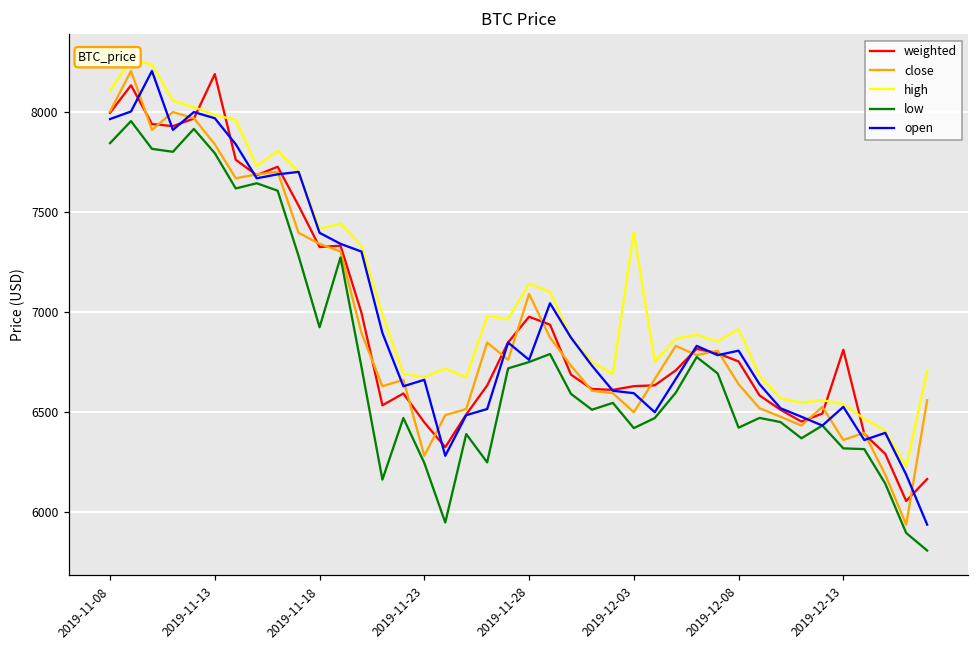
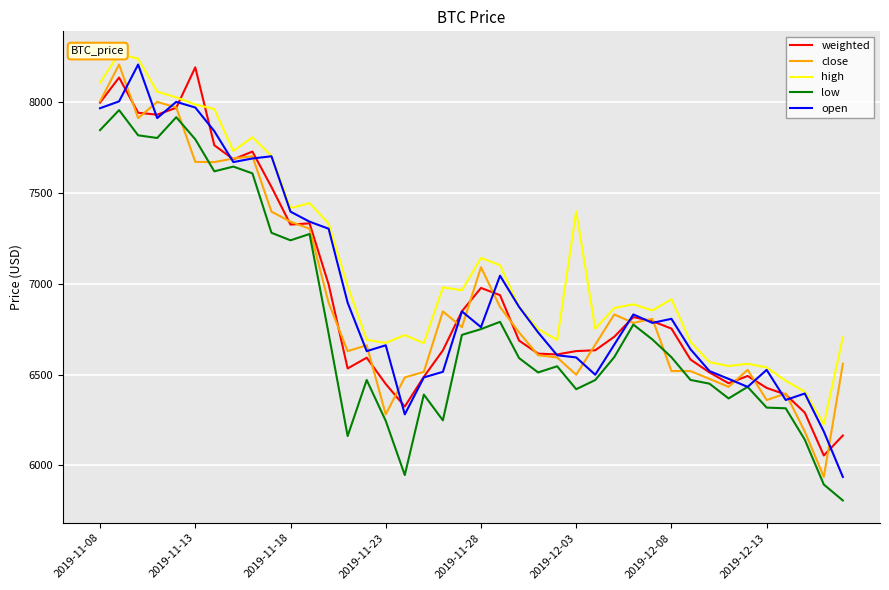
  {
    "weighted": {
      "2019-11-13": 8190,
      "2019-11-18": 7320,
      "2019-11-23": 6450,
      "2019-11-28": 6980,
      "2019-12-03": 6630,
      "2019-12-08": 6750,
-     "2019-12-13": 6810
+     "2019-12-13": 6430
    },
    "close": {
-     "2019-11-13": 7840,
+     "2019-11-13": 7670,
      "2019-11-18": 7340,
      "2019-11-23": 6280,
      "2019-11-28": 7090,
      "2019-12-03": 6500,
-     "2019-12-08": 6640,
+     "2019-12-08": 6520,
      "2019-12-13": 6360
    },
    "high": {
      "2019-11-08": 8110,
      "2019-11-13": 7990,
      "2019-11-18": 7420,
      "2019-11-28": 7140,
      "2019-12-03": 7400,
      "2019-12-08": 6910
    },
    "low": {
      "2019-11-08": 7840,
      "2019-11-13": 7790,
-     "2019-11-18": 6920,
+     "2019-11-18": 7240,
      "2019-11-23": 6250,
      "2019-12-03": 6420,
-     "2019-12-08": 6420,
+     "2019-12-08": 6600,
      "2019-12-13": 6320
    },
    "open": {
      "2019-11-08": 7960,
      "2019-11-13": 7970,
      "2019-11-18": 7400,
      "2019-12-03": 6590,
      "2019-12-08": 6810
    }
  }
